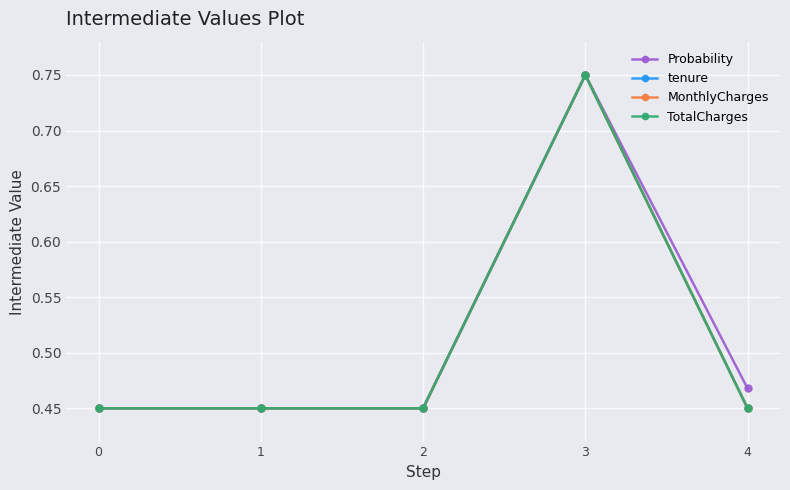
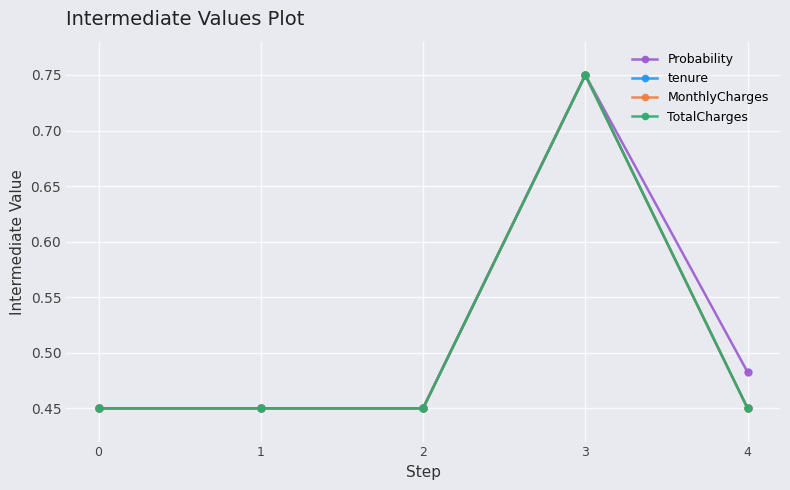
  {
    "Probability": {
-     "4": 0.468
+     "4": 0.483
    },
    "TotalCharges": {
      "4": 0.450
    }
  }
